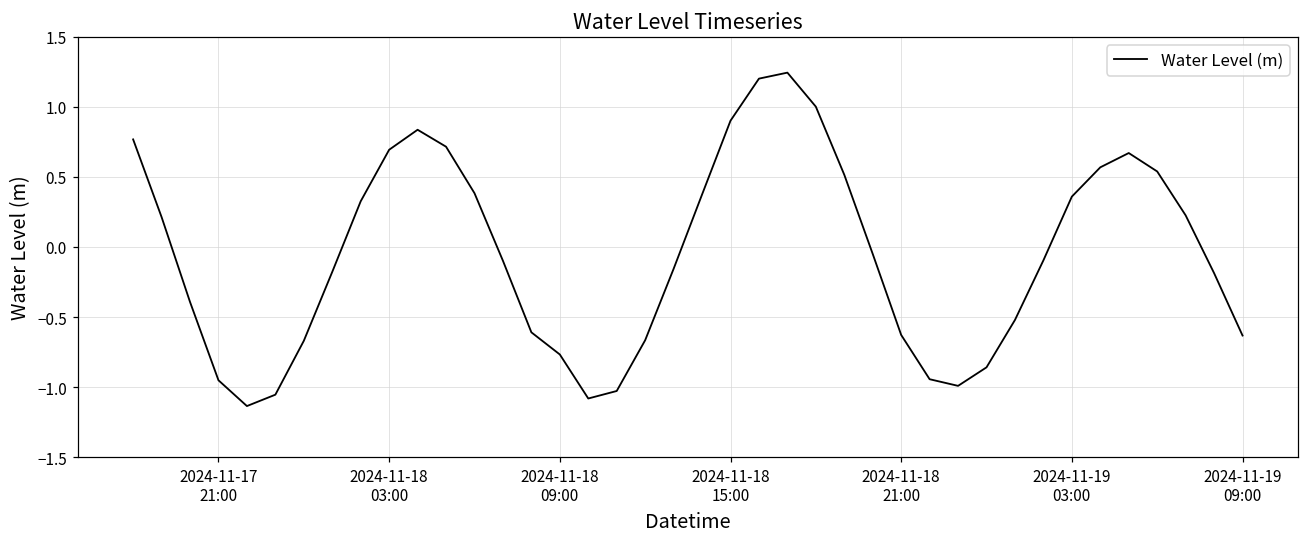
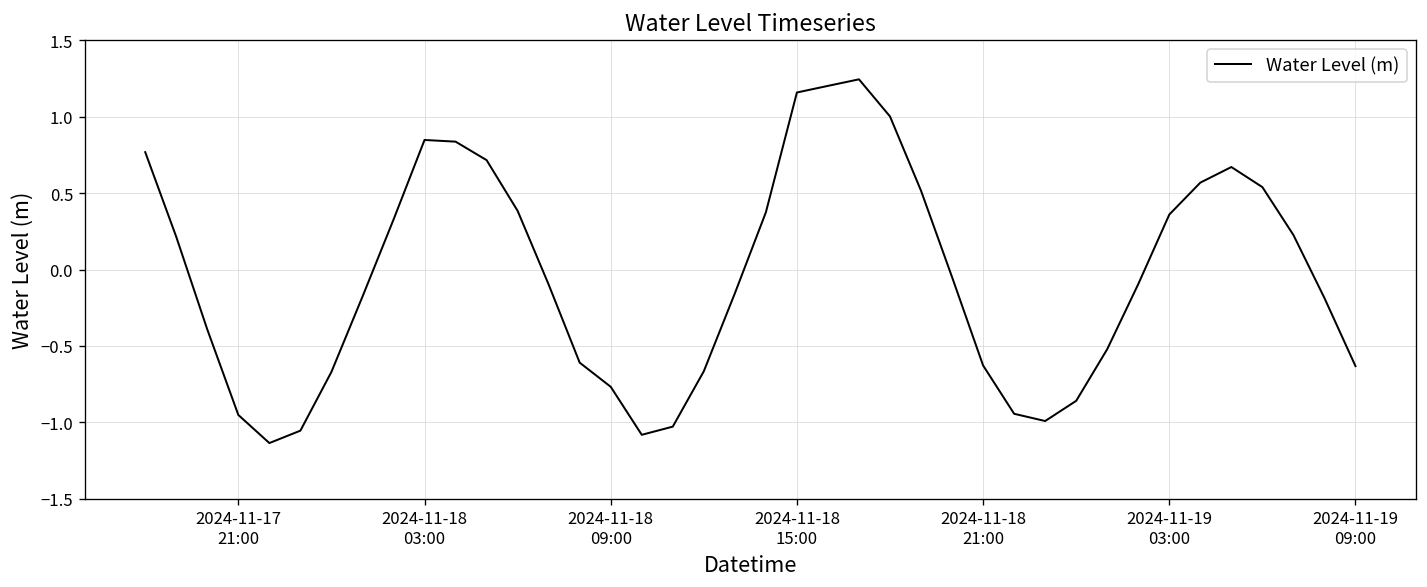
  {
    "2024-11-17 21:00": -0.95,
-   "2024-11-18 03:00": 0.69,
+   "2024-11-18 03:00": 0.85,
    "2024-11-18 09:00": -0.77,
-   "2024-11-18 15:00": 0.90,
+   "2024-11-18 15:00": 1.16,
    "2024-11-18 21:00": -0.63,
    "2024-11-19 03:00": 0.36,
    "2024-11-19 09:00": -0.63
  }
